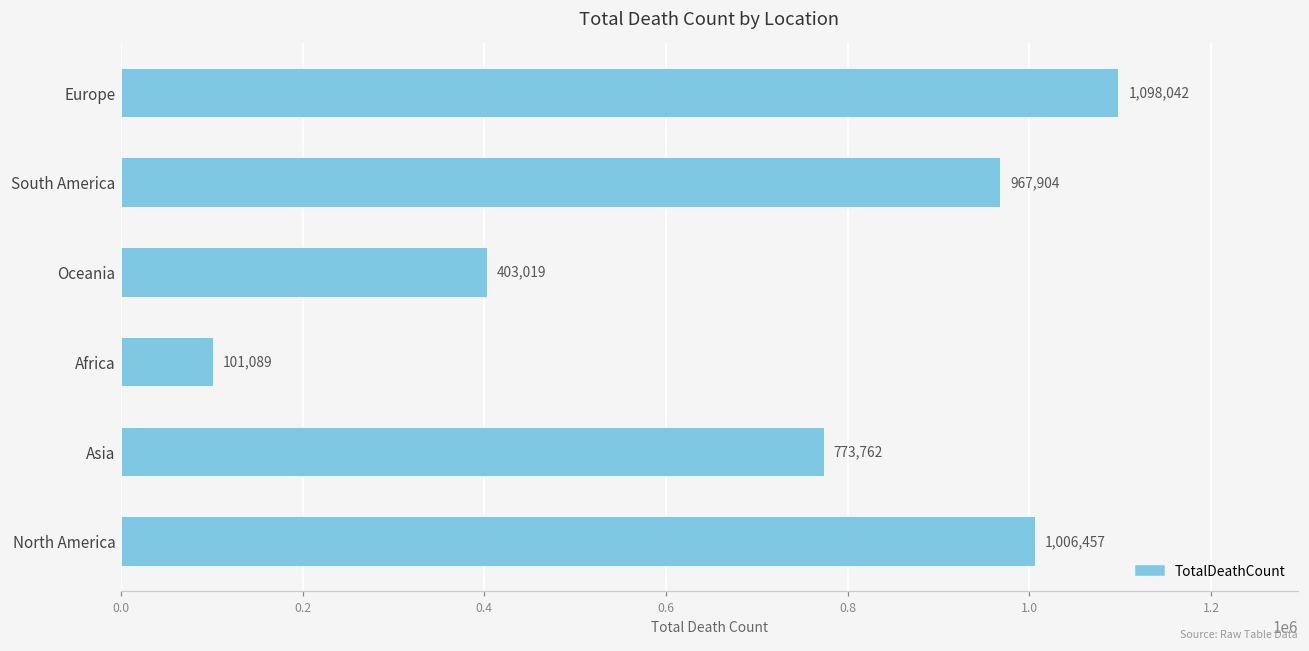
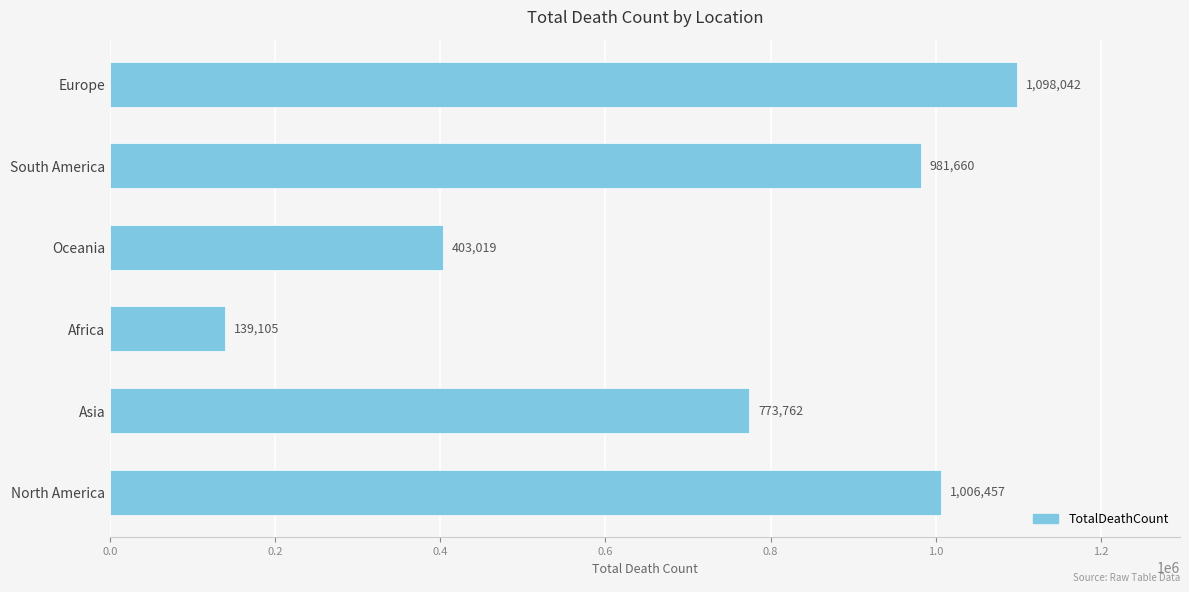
  {
    "Europe": "1,098,042",
-   "South America": "967,904",
+   "South America": "981,660",
    "Oceania": "403,019",
-   "Africa": "101,089",
+   "Africa": "139,105",
    "Asia": "773,762",
    "North America": "1,006,457"
  }
